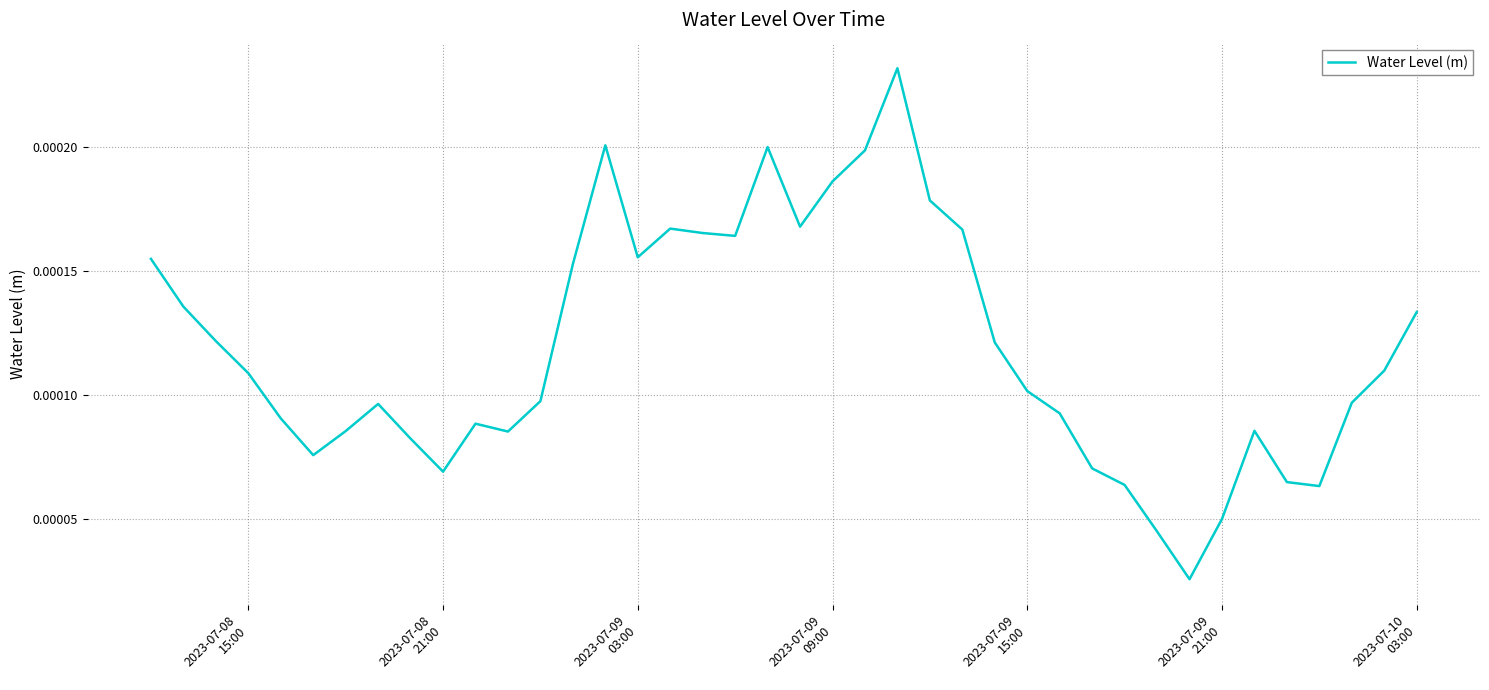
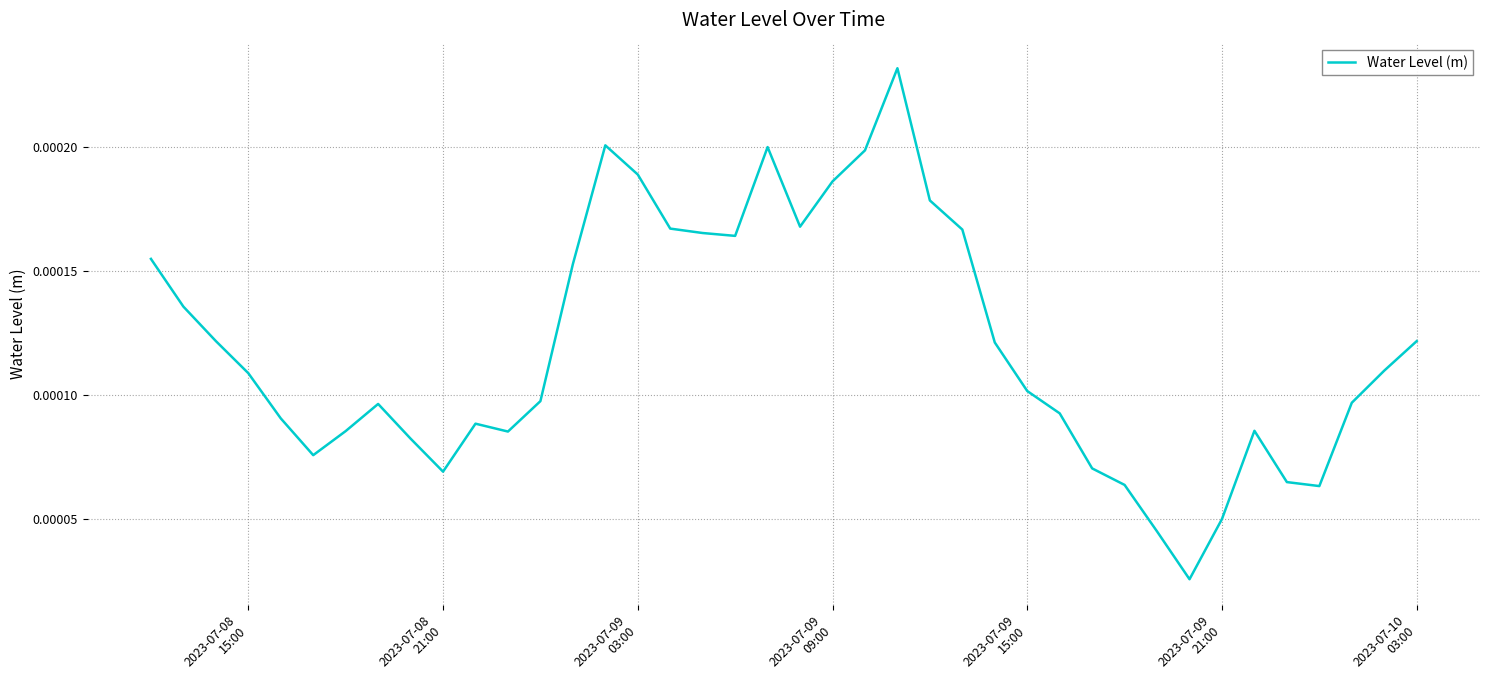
  {
    "2023-07-08 15:00": 0.000109,
    "2023-07-08 21:00": 0.000069,
-   "2023-07-09 03:00": 0.000156,
+   "2023-07-09 03:00": 0.000189,
    "2023-07-09 09:00": 0.000186,
    "2023-07-09 15:00": 0.000102,
    "2023-07-09 21:00": 0.000050,
-   "2023-07-10 03:00": 0.000133
+   "2023-07-10 03:00": 0.000122
  }
